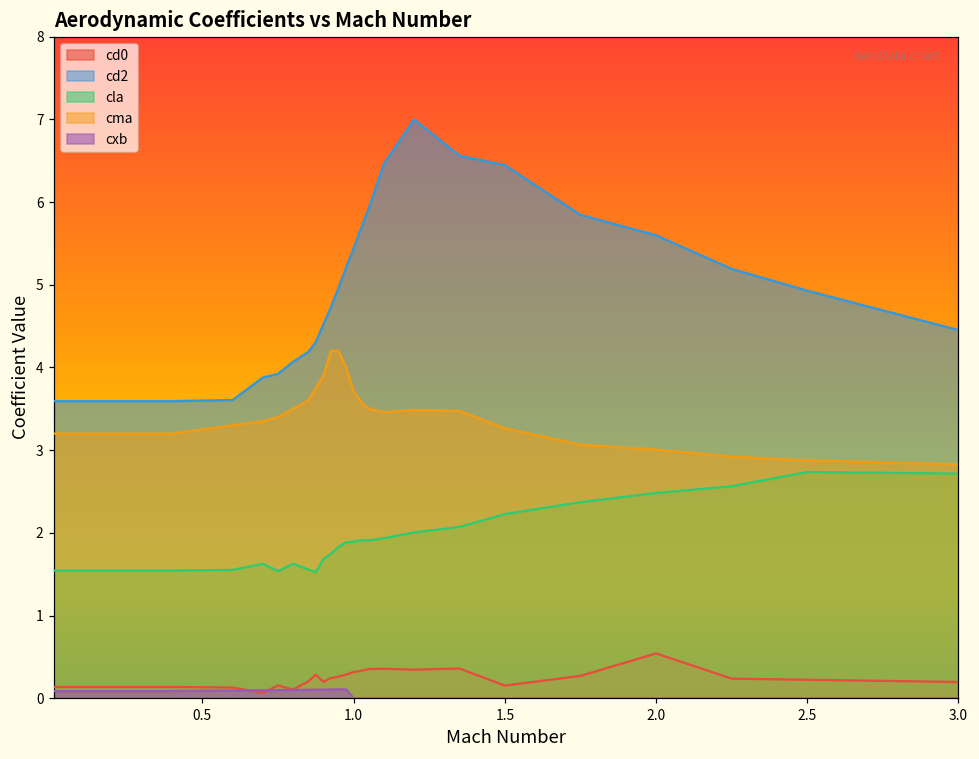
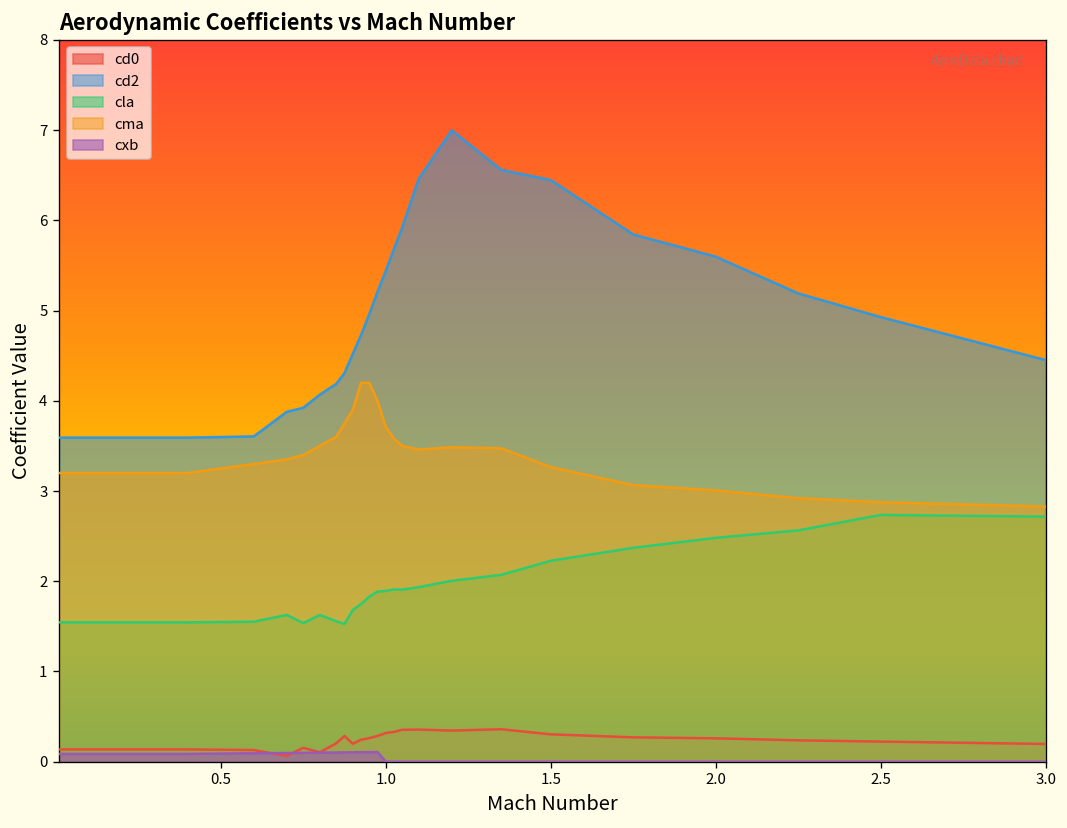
  {
    "cd0": {
      "1.0": 0.3,
-     "1.5": 0.2,
-     "2.0": 0.5,
+     "1.5": 0.3,
+     "2.0": 0.3,
      "2.5": 0.2,
      "3.0": 0.2
    },
    "cd2": {
      "1.0": 5.4,
      "1.5": 6.4,
      "2.0": 5.6,
      "2.5": 4.9,
      "3.0": 4.5
    },
    "cla": {
      "1.0": 1.9,
      "1.5": 2.2,
      "2.0": 2.5,
      "2.5": 2.7,
      "3.0": 2.7
    },
    "cma": {
      "1.0": 3.7,
      "1.5": 3.3,
      "2.0": 3.0,
      "2.5": 2.9,
      "3.0": 2.8
    },
    "cxb": {
      "1.0": 0.0,
      "1.5": 0.0,
      "2.0": 0.0,
      "2.5": 0.0,
      "3.0": 0.0
    }
  }
